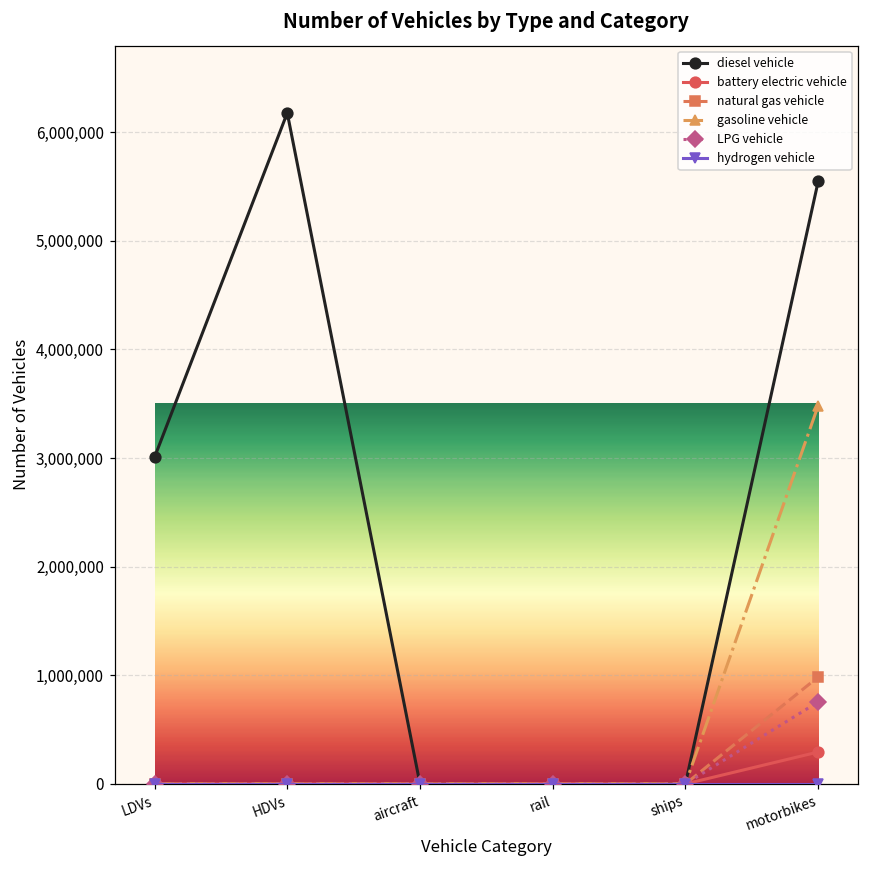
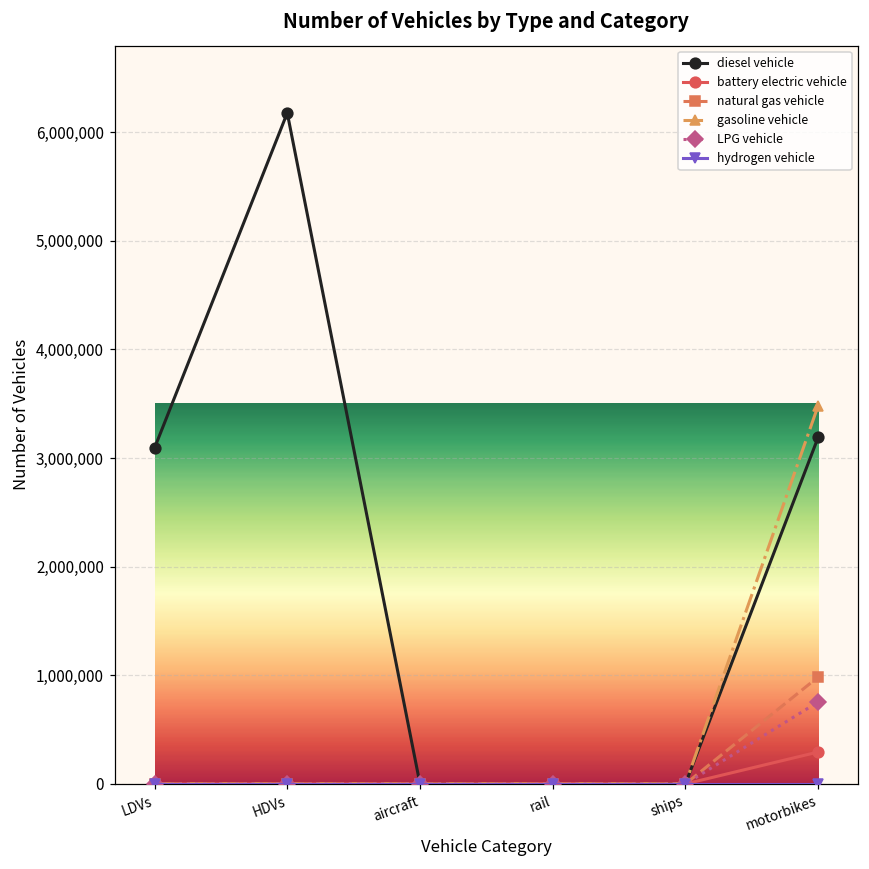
  {
    "diesel vehicle": {
-     "LDVs": "3,000,000",
+     "LDVs": "3,100,000",
      "HDVs": "6,200,000",
-     "motorbikes": "5,500,000"
+     "motorbikes": "3,200,000"
    },
    "LPG vehicle": {
      "motorbikes": "800,000"
    },
    "hydrogen vehicle": {
      "motorbikes": "0"
    }
  }
